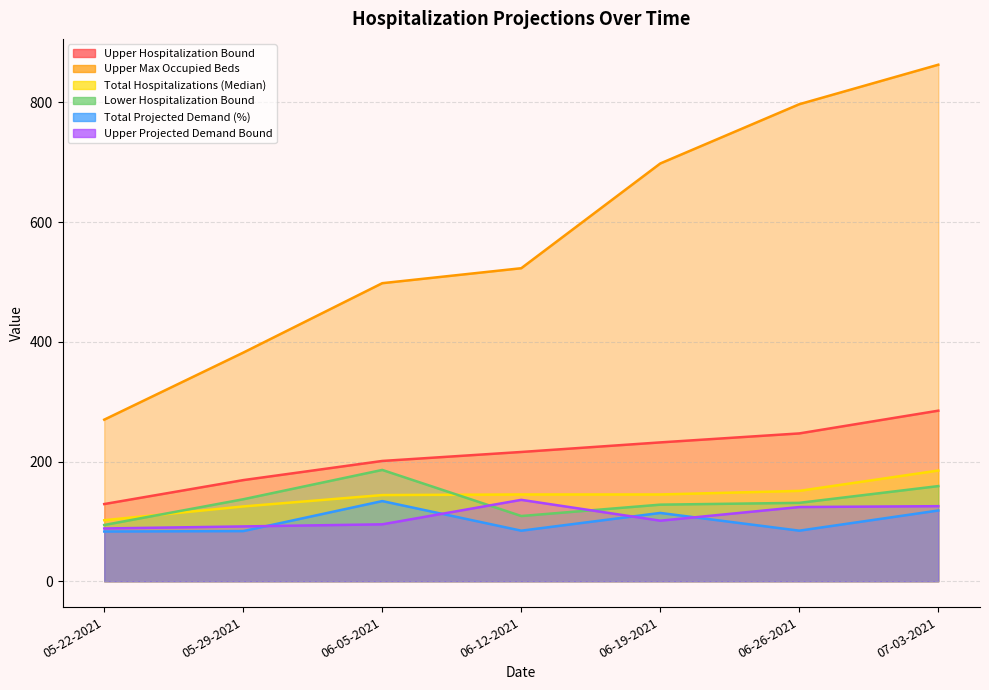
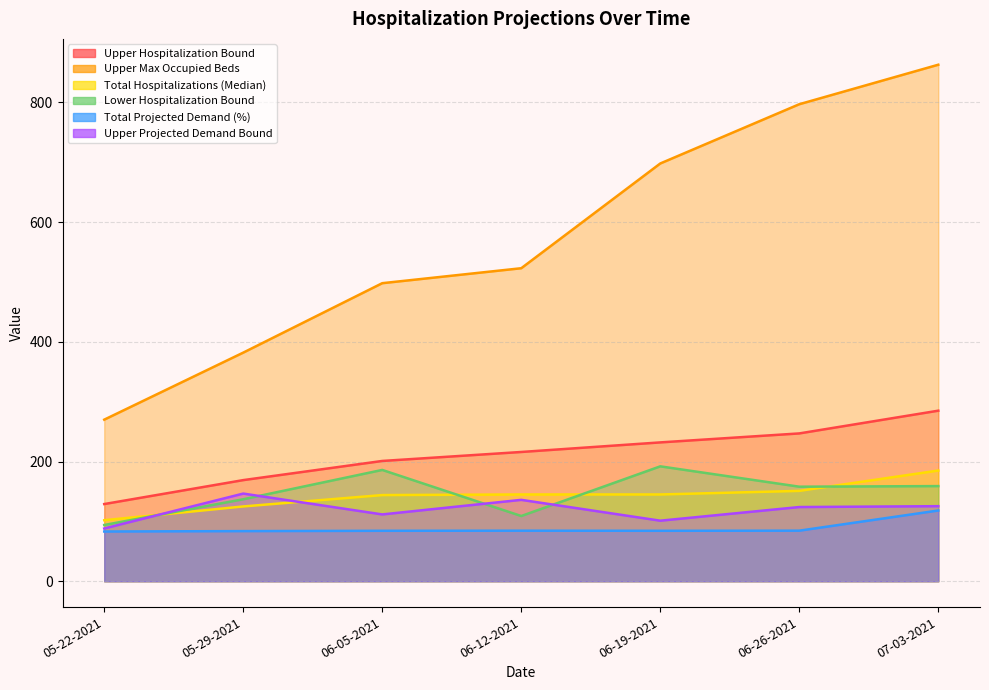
  {
    "Lower Hospitalization Bound": {
      "05-22-2021": 90,
      "05-29-2021": 140,
      "06-05-2021": 190,
      "06-12-2021": 110,
-     "06-19-2021": 130,
-     "06-26-2021": 130,
+     "06-19-2021": 190,
+     "06-26-2021": 160,
      "07-03-2021": 160
    },
    "Total Projected Demand (%)": {
      "05-22-2021": 80,
      "05-29-2021": 80,
-     "06-05-2021": 130,
+     "06-05-2021": 80,
      "06-12-2021": 80,
-     "06-19-2021": 110,
+     "06-19-2021": 80,
      "06-26-2021": 80,
      "07-03-2021": 120
    },
    "Upper Projected Demand Bound": {
      "05-22-2021": 90,
-     "05-29-2021": 90,
-     "06-05-2021": 100,
+     "05-29-2021": 150,
+     "06-05-2021": 110,
      "06-12-2021": 140,
      "06-19-2021": 100,
      "06-26-2021": 120,
      "07-03-2021": 130
    }
  }
